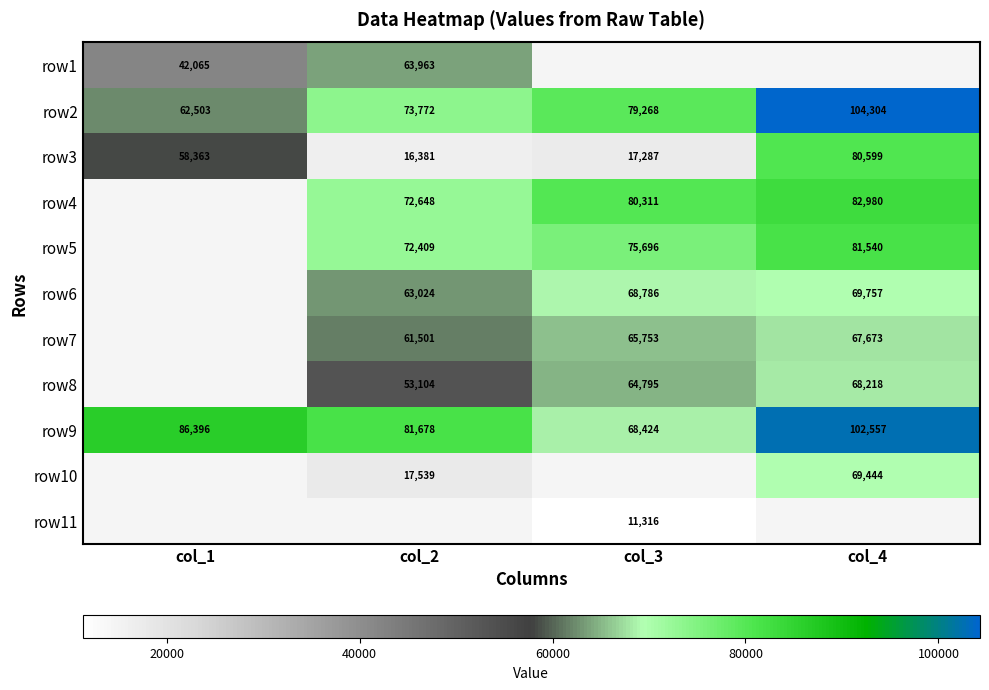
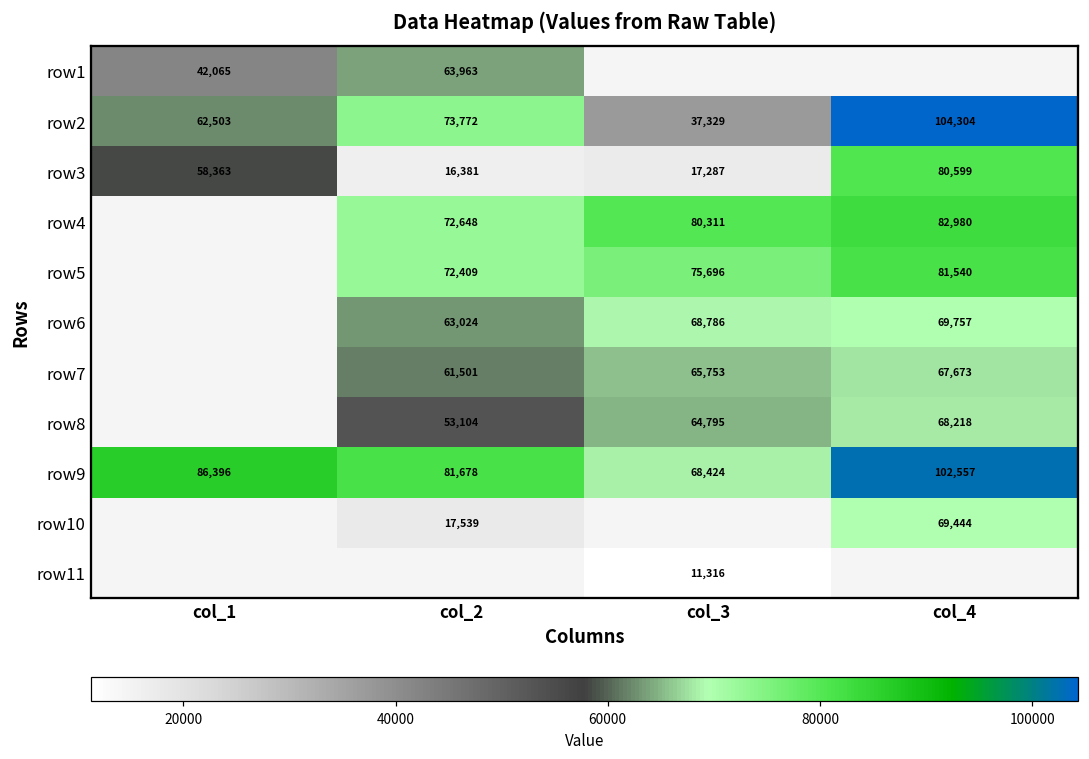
  {
    "row1": {
      "col_1": "42,065",
      "col_2": "63,963"
    },
    "row2": {
      "col_1": "62,503",
      "col_2": "73,772",
-     "col_3": "79,268",
+     "col_3": "37,329",
      "col_4": "104,304"
    },
    "row3": {
      "col_1": "58,363",
      "col_2": "16,381",
      "col_3": "17,287",
      "col_4": "80,599"
    },
    "row4": {
      "col_2": "72,648",
      "col_3": "80,311",
      "col_4": "82,980"
    },
    "row5": {
      "col_2": "72,409",
      "col_3": "75,696",
      "col_4": "81,540"
    },
    "row6": {
      "col_2": "63,024",
      "col_3": "68,786",
      "col_4": "69,757"
    },
    "row7": {
      "col_2": "61,501",
      "col_3": "65,753",
      "col_4": "67,673"
    },
    "row8": {
      "col_2": "53,104",
      "col_3": "64,795",
      "col_4": "68,218"
    },
    "row9": {
      "col_1": "86,396",
      "col_2": "81,678",
      "col_3": "68,424",
      "col_4": "102,557"
    },
    "row10": {
      "col_2": "17,539",
      "col_4": "69,444"
    },
    "row11": {
      "col_3": "11,316"
    }
  }
